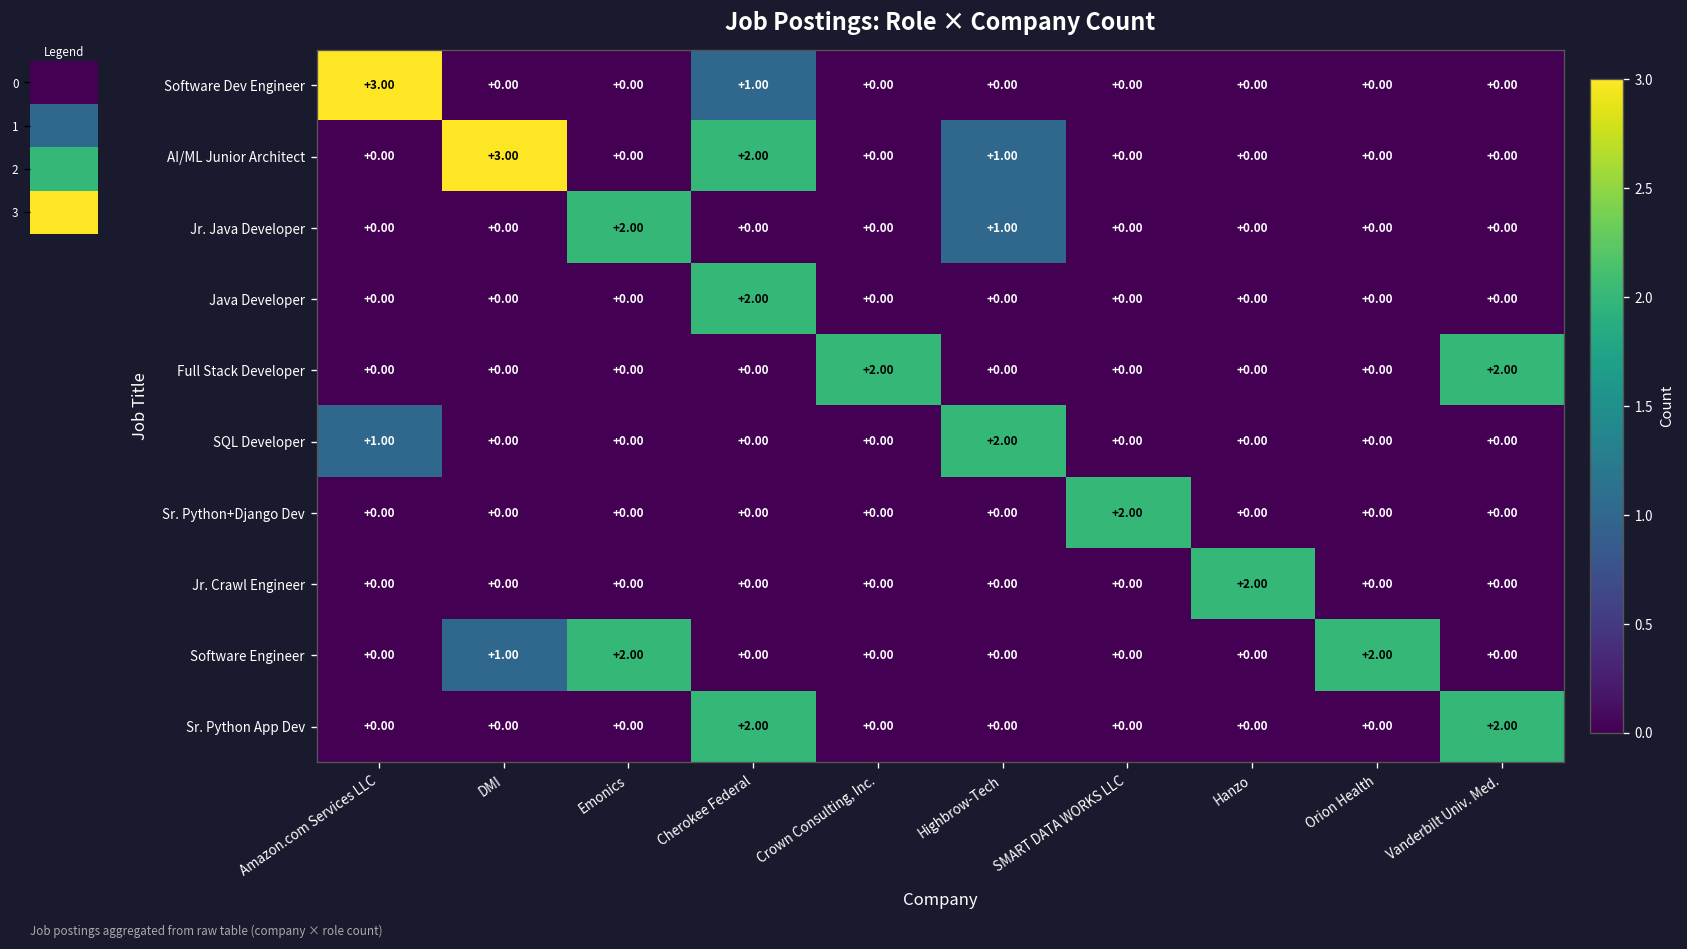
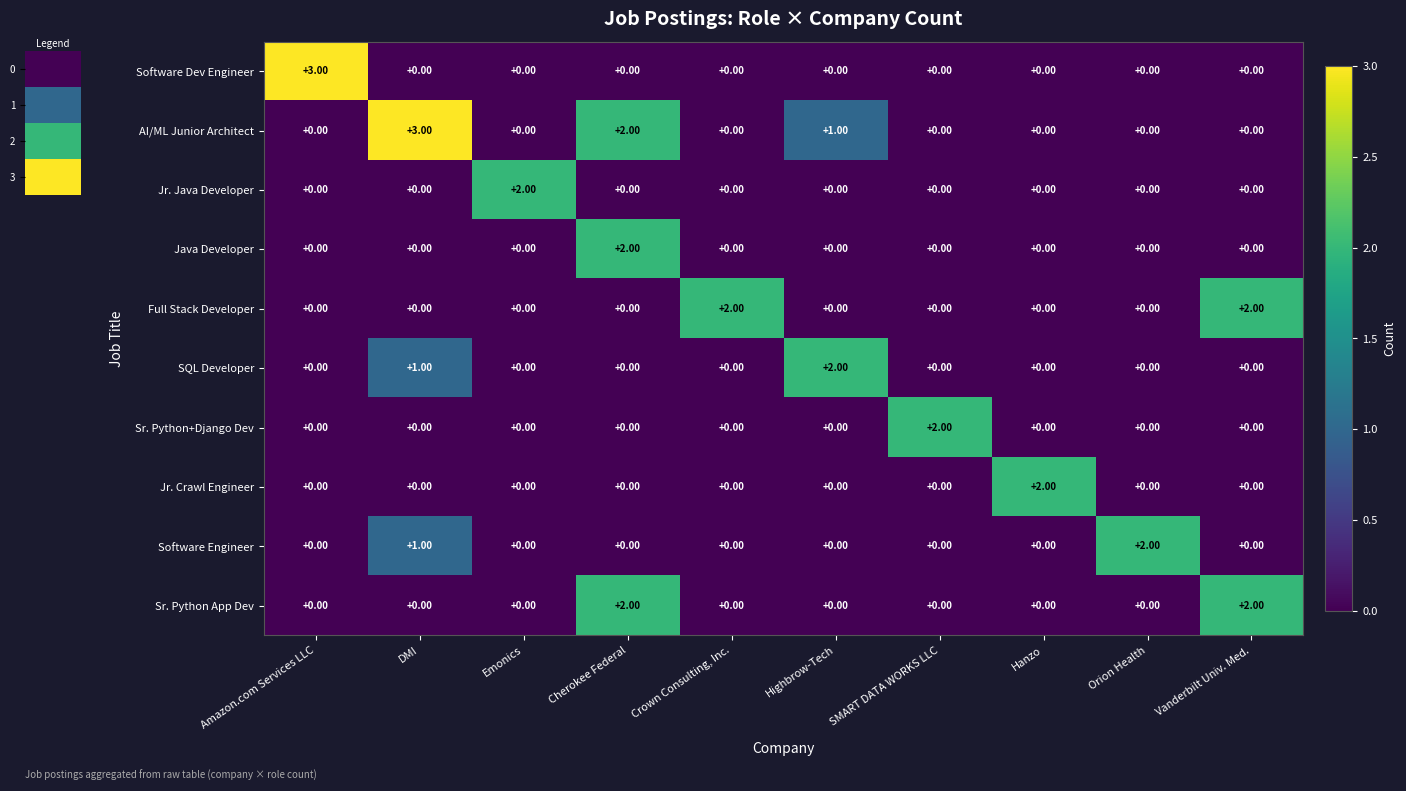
  {
    "Job Postings: Role × Company Count": {
      "Software Dev Engineer": {
        "Amazon.com Services LLC": "+3.00",
        "DMI": "+0.00",
        "Emonics": "+0.00",
-       "Cherokee Federal": "+1.00",
+       "Cherokee Federal": "+0.00",
        "Crown Consulting, Inc.": "+0.00",
        "Highbrow-Tech": "+0.00",
        "SMART DATA WORKS LLC": "+0.00",
        "Hanzo": "+0.00",
        "Orion Health": "+0.00",
        "Vanderbilt Univ. Med.": "+0.00"
      },
      "AI/ML Junior Architect": {
        "Amazon.com Services LLC": "+0.00",
        "DMI": "+3.00",
        "Emonics": "+0.00",
        "Cherokee Federal": "+2.00",
        "Crown Consulting, Inc.": "+0.00",
        "Highbrow-Tech": "+1.00",
        "SMART DATA WORKS LLC": "+0.00",
        "Hanzo": "+0.00",
        "Orion Health": "+0.00",
        "Vanderbilt Univ. Med.": "+0.00"
      },
      "Jr. Java Developer": {
        "Amazon.com Services LLC": "+0.00",
        "DMI": "+0.00",
        "Emonics": "+2.00",
        "Cherokee Federal": "+0.00",
        "Crown Consulting, Inc.": "+0.00",
-       "Highbrow-Tech": "+1.00",
+       "Highbrow-Tech": "+0.00",
        "SMART DATA WORKS LLC": "+0.00",
        "Hanzo": "+0.00",
        "Orion Health": "+0.00",
        "Vanderbilt Univ. Med.": "+0.00"
      },
      "Java Developer": {
        "Amazon.com Services LLC": "+0.00",
        "DMI": "+0.00",
        "Emonics": "+0.00",
        "Cherokee Federal": "+2.00",
        "Crown Consulting, Inc.": "+0.00",
        "Highbrow-Tech": "+0.00",
        "SMART DATA WORKS LLC": "+0.00",
        "Hanzo": "+0.00",
        "Orion Health": "+0.00",
        "Vanderbilt Univ. Med.": "+0.00"
      },
      "Full Stack Developer": {
        "Amazon.com Services LLC": "+0.00",
        "DMI": "+0.00",
        "Emonics": "+0.00",
        "Cherokee Federal": "+0.00",
        "Crown Consulting, Inc.": "+2.00",
        "Highbrow-Tech": "+0.00",
        "SMART DATA WORKS LLC": "+0.00",
        "Hanzo": "+0.00",
        "Orion Health": "+0.00",
        "Vanderbilt Univ. Med.": "+2.00"
      },
      "SQL Developer": {
-       "Amazon.com Services LLC": "+1.00",
-       "DMI": "+0.00",
+       "Amazon.com Services LLC": "+0.00",
+       "DMI": "+1.00",
        "Emonics": "+0.00",
        "Cherokee Federal": "+0.00",
        "Crown Consulting, Inc.": "+0.00",
        "Highbrow-Tech": "+2.00",
        "SMART DATA WORKS LLC": "+0.00",
        "Hanzo": "+0.00",
        "Orion Health": "+0.00",
        "Vanderbilt Univ. Med.": "+0.00"
      },
      "Sr. Python+Django Dev": {
        "Amazon.com Services LLC": "+0.00",
        "DMI": "+0.00",
        "Emonics": "+0.00",
        "Cherokee Federal": "+0.00",
        "Crown Consulting, Inc.": "+0.00",
        "Highbrow-Tech": "+0.00",
        "SMART DATA WORKS LLC": "+2.00",
        "Hanzo": "+0.00",
        "Orion Health": "+0.00",
        "Vanderbilt Univ. Med.": "+0.00"
      },
      "Jr. Crawl Engineer": {
        "Amazon.com Services LLC": "+0.00",
        "DMI": "+0.00",
        "Emonics": "+0.00",
        "Cherokee Federal": "+0.00",
        "Crown Consulting, Inc.": "+0.00",
        "Highbrow-Tech": "+0.00",
        "SMART DATA WORKS LLC": "+0.00",
        "Hanzo": "+2.00",
        "Orion Health": "+0.00",
        "Vanderbilt Univ. Med.": "+0.00"
      },
      "Software Engineer": {
        "Amazon.com Services LLC": "+0.00",
        "DMI": "+1.00",
-       "Emonics": "+2.00",
+       "Emonics": "+0.00",
        "Cherokee Federal": "+0.00",
        "Crown Consulting, Inc.": "+0.00",
        "Highbrow-Tech": "+0.00",
        "SMART DATA WORKS LLC": "+0.00",
        "Hanzo": "+0.00",
        "Orion Health": "+2.00",
        "Vanderbilt Univ. Med.": "+0.00"
      },
      "Sr. Python App Dev": {
        "Amazon.com Services LLC": "+0.00",
        "DMI": "+0.00",
        "Emonics": "+0.00",
        "Cherokee Federal": "+2.00",
        "Crown Consulting, Inc.": "+0.00",
        "Highbrow-Tech": "+0.00",
        "SMART DATA WORKS LLC": "+0.00",
        "Hanzo": "+0.00",
        "Orion Health": "+0.00",
        "Vanderbilt Univ. Med.": "+2.00"
      }
    }
  }
